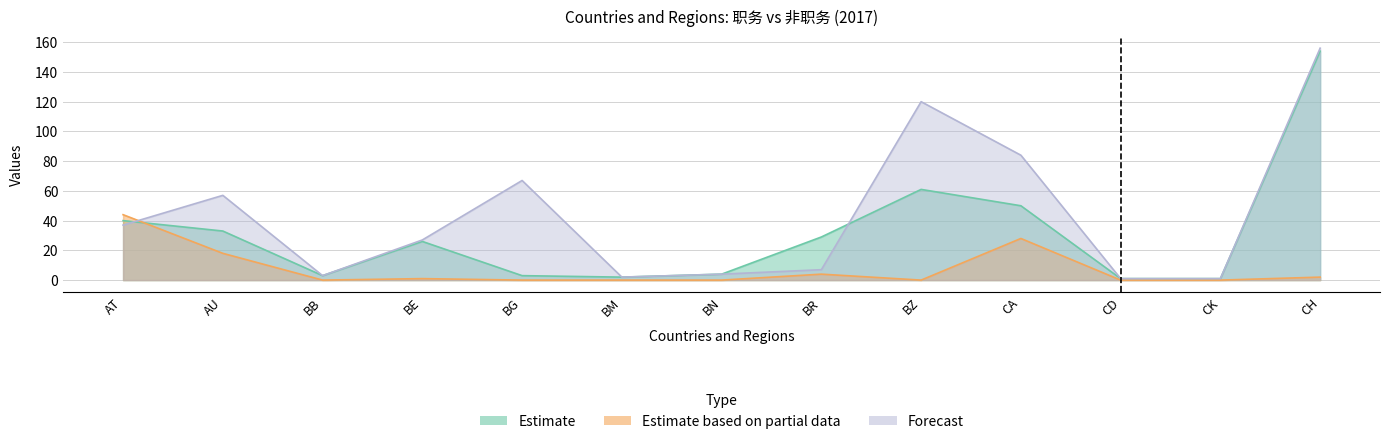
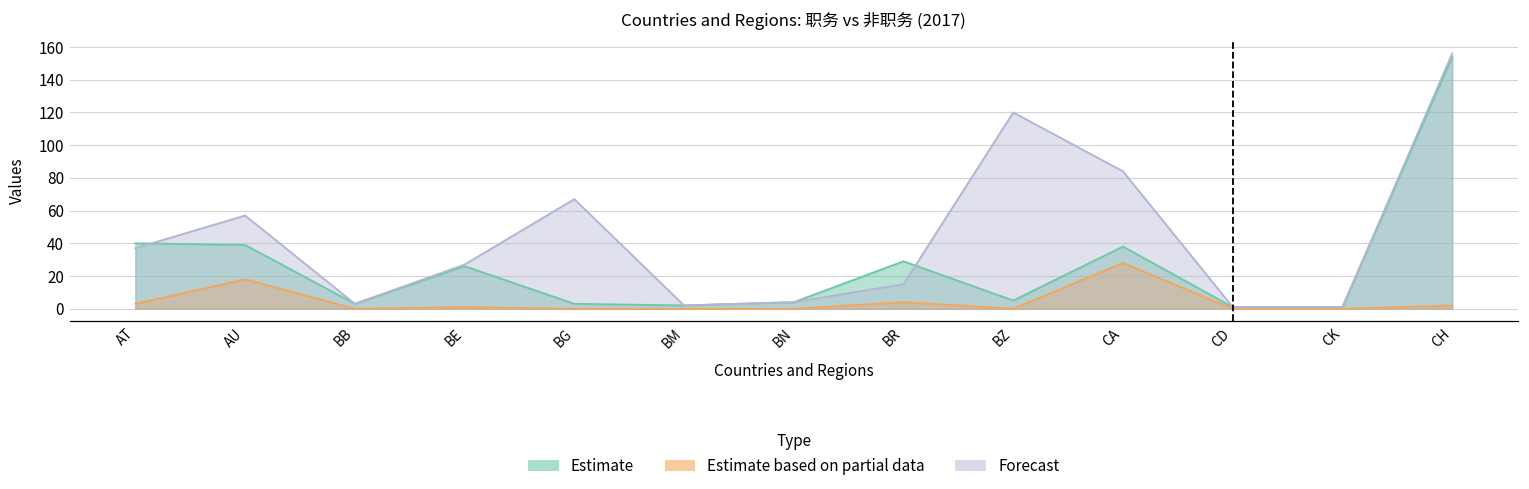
  {
    "Estimate": {
      "AT": 40,
-     "AU": 33,
+     "AU": 39,
      "BG": 3,
      "BR": 29,
-     "BZ": 61,
-     "CA": 50,
+     "BZ": 5,
+     "CA": 38,
      "CH": 154
    },
    "Estimate based on partial data": {
-     "AT": 44,
+     "AT": 3,
      "AU": 18,
      "BB": 0,
      "BE": 1,
      "BG": 0,
      "BM": 0,
      "BN": 0,
      "BR": 4,
      "BZ": 0,
      "CA": 28,
      "CH": 2
    },
    "Forecast": {
      "AT": 37,
      "AU": 57,
      "BG": 67,
-     "BR": 7,
+     "BR": 15,
      "BZ": 120,
      "CA": 84,
      "CH": 156
    }
  }
